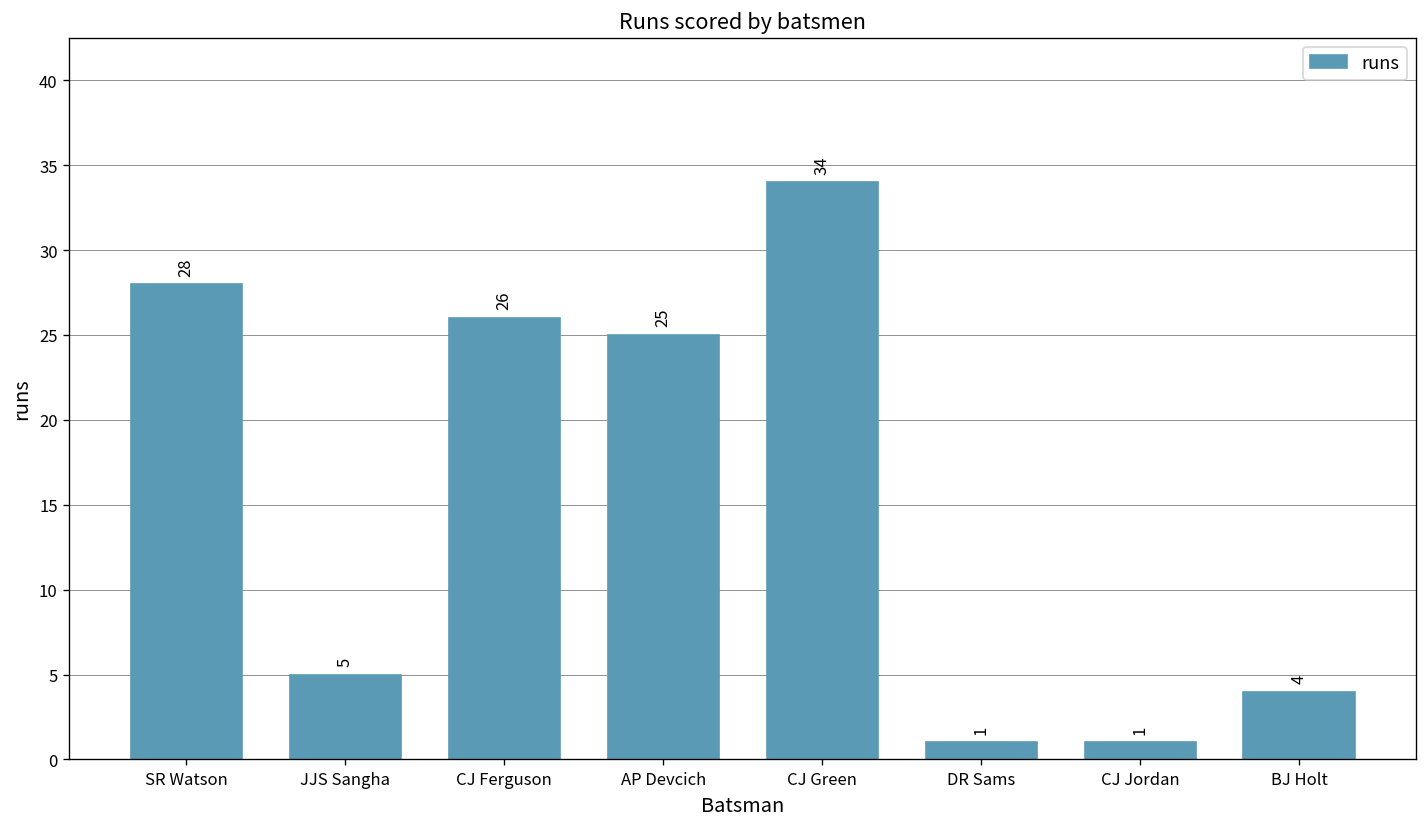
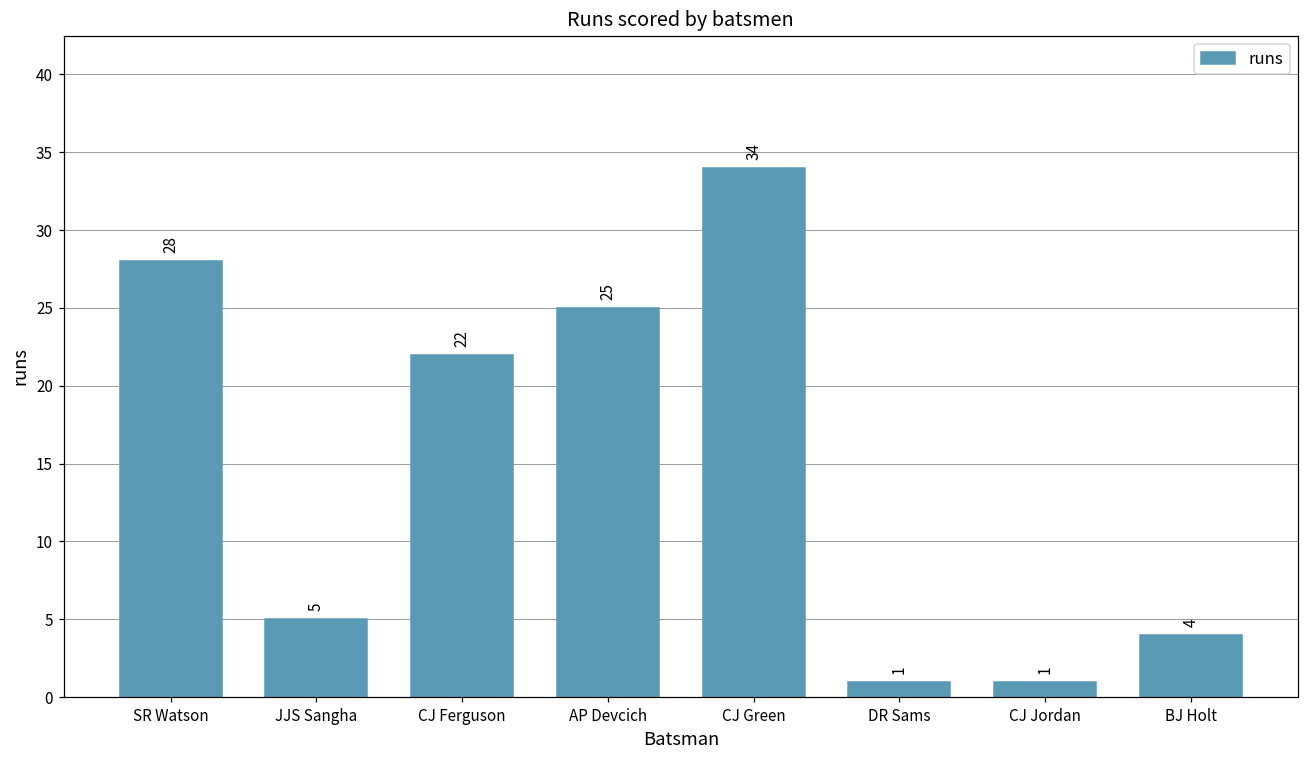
  {
    "SR Watson": 28,
    "JJS Sangha": 5,
-   "CJ Ferguson": 26,
+   "CJ Ferguson": 22,
    "AP Devcich": 25,
    "CJ Green": 34,
    "DR Sams": 1,
    "CJ Jordan": 1,
    "BJ Holt": 4
  }
